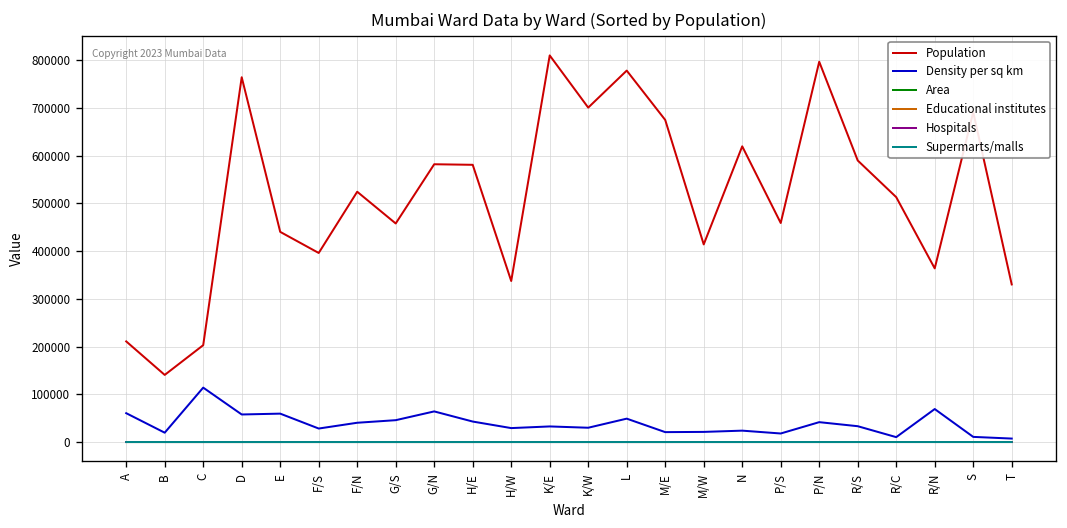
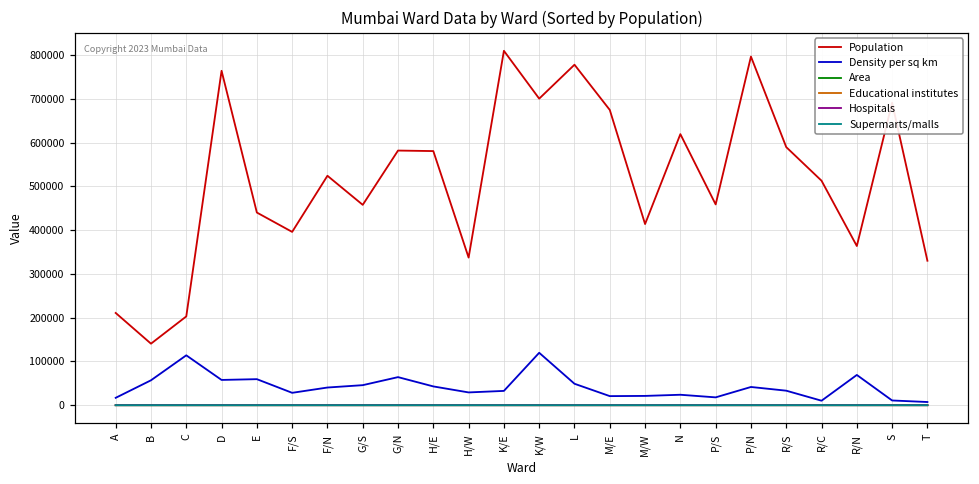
  {
    "Population": {
      "A": 210000,
      "B": 140000,
      "C": 200000,
      "E": 440000,
      "F/S": 400000,
      "F/N": 520000,
      "G/S": 460000,
      "G/N": 580000,
      "H/E": 580000,
      "H/W": 340000,
      "K/E": 810000,
      "K/W": 700000,
      "L": 780000,
      "M/E": 670000,
      "M/W": 410000,
      "N": 620000,
      "P/S": 460000,
      "P/N": 800000,
      "R/S": 590000,
      "R/C": 510000,
      "R/N": 360000,
      "T": 330000
    },
    "Density per sq km": {
-     "A": 60000,
-     "B": 20000,
+     "A": 20000,
+     "B": 60000,
      "C": 110000,
      "D": 60000,
      "E": 60000,
      "F/S": 30000,
      "F/N": 40000,
      "G/S": 50000,
      "G/N": 60000,
      "H/E": 40000,
      "H/W": 30000,
      "K/E": 30000,
-     "K/W": 30000,
+     "K/W": 120000,
      "L": 50000,
      "M/E": 20000,
      "M/W": 20000,
      "N": 20000,
      "P/S": 20000,
      "P/N": 40000,
      "R/S": 30000,
      "R/C": 10000,
      "R/N": 70000,
      "S": 10000,
      "T": 10000
    },
    "Supermarts/malls": {
      "A": 0,
      "B": 0,
      "C": 0,
      "D": 0,
      "E": 0,
      "F/S": 0,
      "F/N": 0,
      "G/S": 0,
      "G/N": 0,
      "H/E": 0,
      "H/W": 0,
      "K/E": 0,
      "K/W": 0,
      "L": 0,
      "M/E": 0,
      "M/W": 0,
      "N": 0,
      "P/S": 0,
      "P/N": 0,
      "R/S": 0,
      "R/C": 0,
      "R/N": 0,
      "S": 0,
      "T": 0
    }
  }
